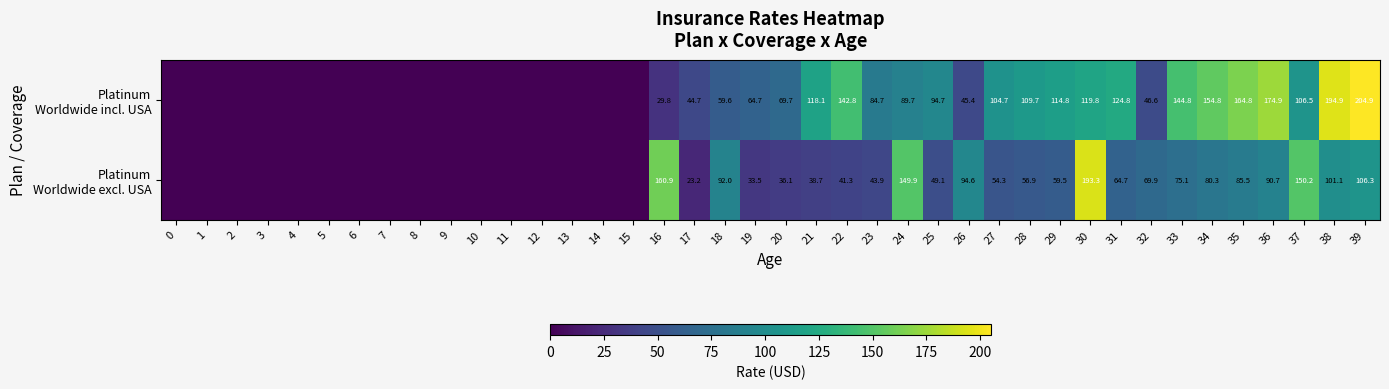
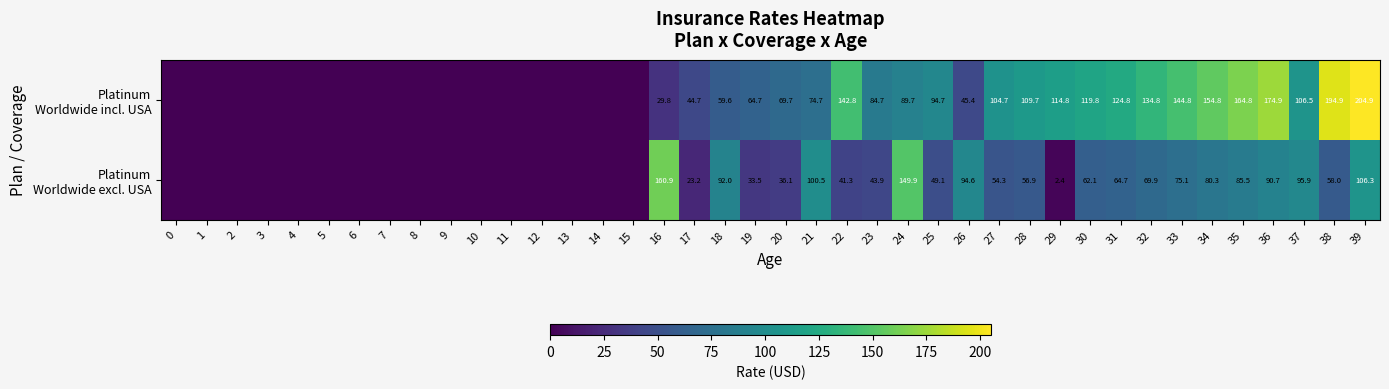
  {
    "Platinum Worldwide incl. USA": {
      "16": 29.8,
      "17": 44.7,
      "18": 59.6,
      "19": 64.7,
      "20": 69.7,
-     "21": 118.1,
+     "21": 74.7,
      "22": 142.8,
      "23": 84.7,
      "24": 89.7,
      "25": 94.7,
      "26": 45.4,
      "27": 104.7,
      "28": 109.7,
      "29": 114.8,
      "30": 119.8,
      "31": 124.8,
-     "32": 46.6,
+     "32": 134.8,
      "33": 144.8,
      "34": 154.8,
      "35": 164.8,
      "36": 174.9,
      "37": 106.5,
      "38": 194.9,
      "39": 204.9
    },
    "Platinum Worldwide excl. USA": {
      "16": 160.9,
      "17": 23.2,
      "18": 92.0,
      "19": 33.5,
      "20": 36.1,
-     "21": 38.7,
+     "21": 100.5,
      "22": 41.3,
      "23": 43.9,
      "24": 149.9,
      "25": 49.1,
      "26": 94.6,
      "27": 54.3,
      "28": 56.9,
-     "29": 59.5,
-     "30": 193.3,
+     "29": 2.4,
+     "30": 62.1,
      "31": 64.7,
      "32": 69.9,
      "33": 75.1,
      "34": 80.3,
      "35": 85.5,
      "36": 90.7,
-     "37": 150.2,
-     "38": 101.1,
+     "37": 95.9,
+     "38": 58.0,
      "39": 106.3
    }
  }
